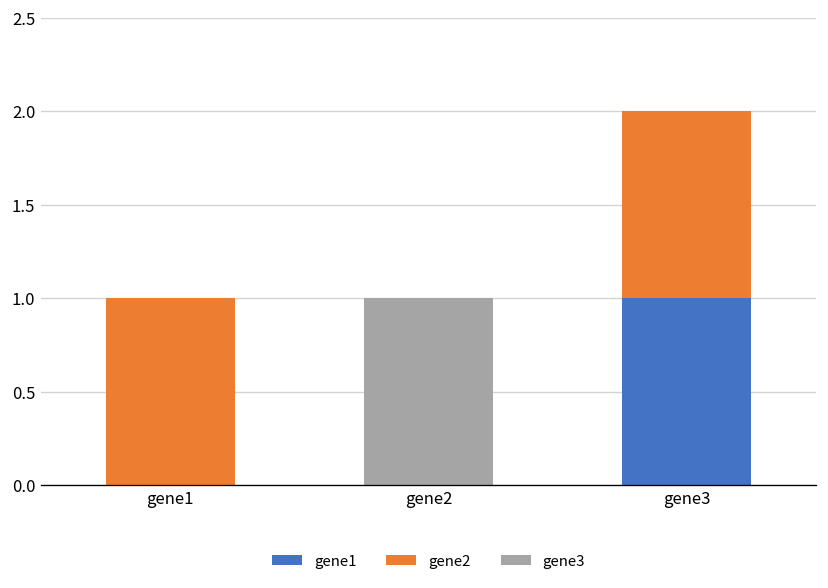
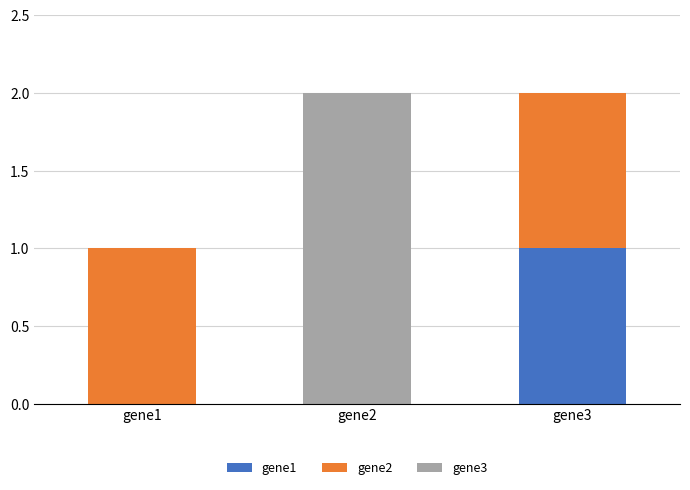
  {
    "gene1": {
      "gene1": 0,
      "gene2": 0,
      "gene3": 1
    },
    "gene2": {
      "gene1": 1,
      "gene2": 0,
      "gene3": 1
    },
    "gene3": {
      "gene1": 0,
-     "gene2": 1,
+     "gene2": 2,
      "gene3": 0
    }
  }
